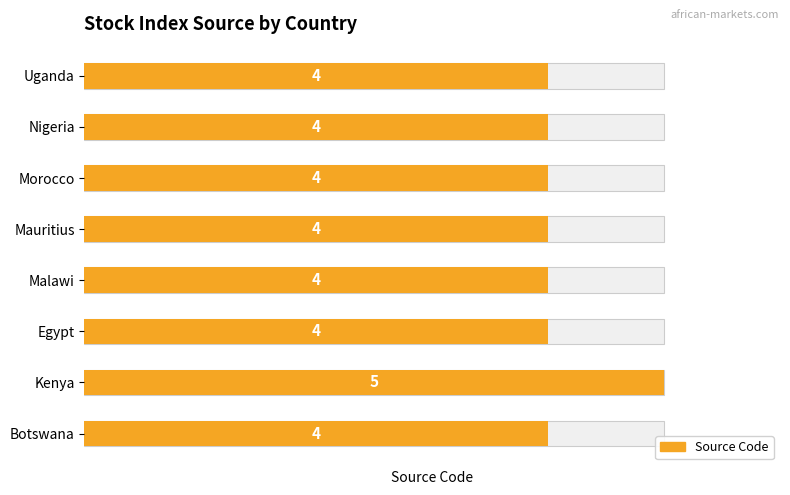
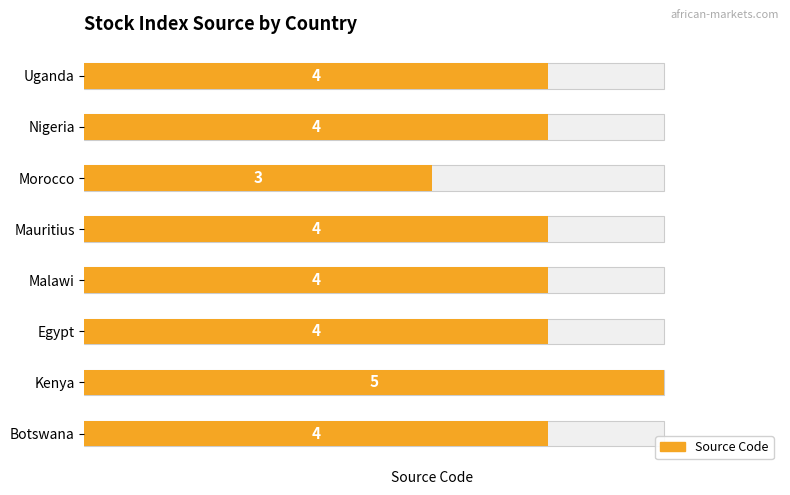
  {
    "Source Code": {
-     "Morocco": 4,
+     "Morocco": 3,
      "Kenya": 5
    }
  }
